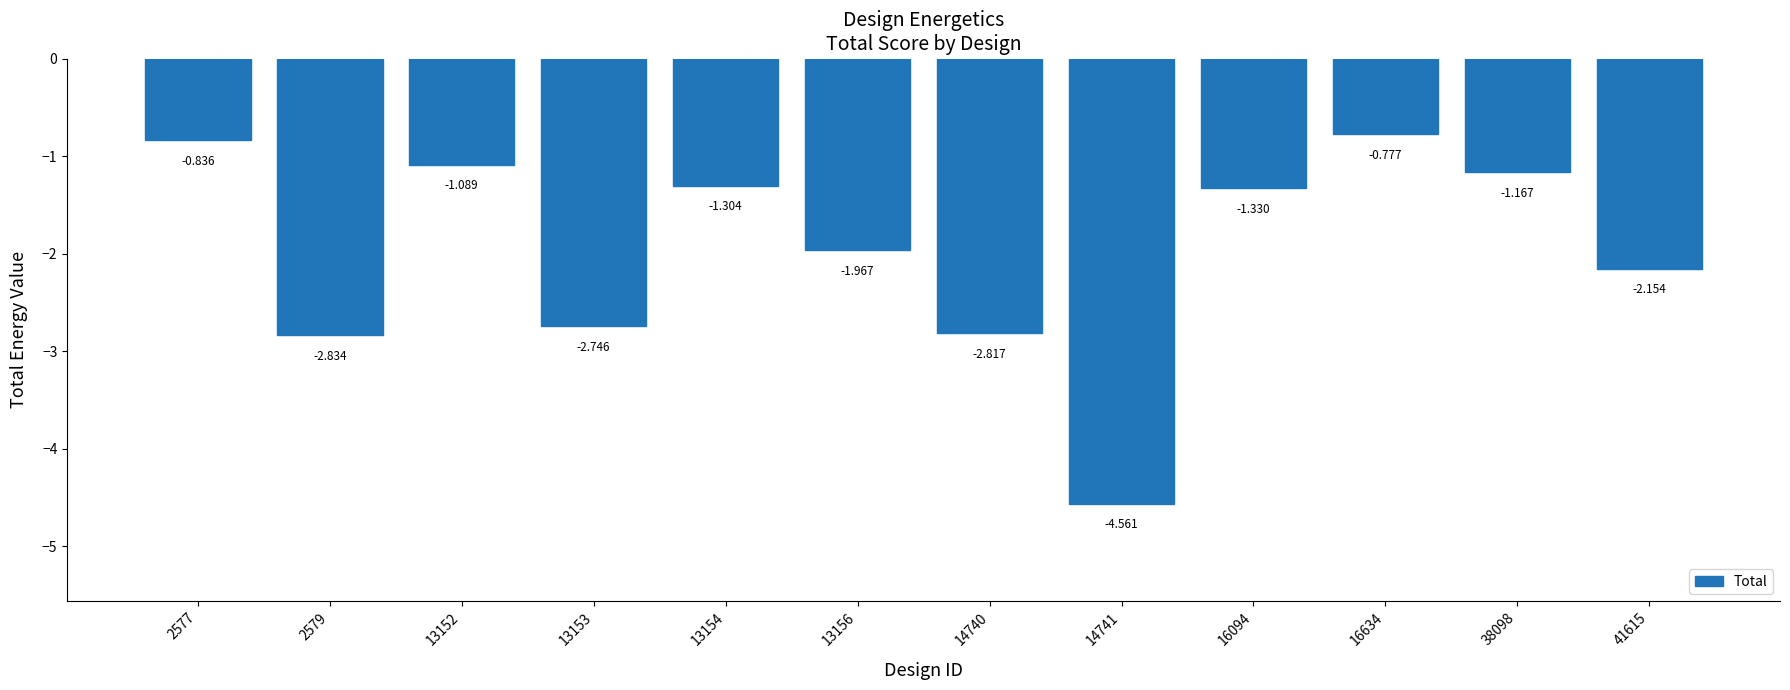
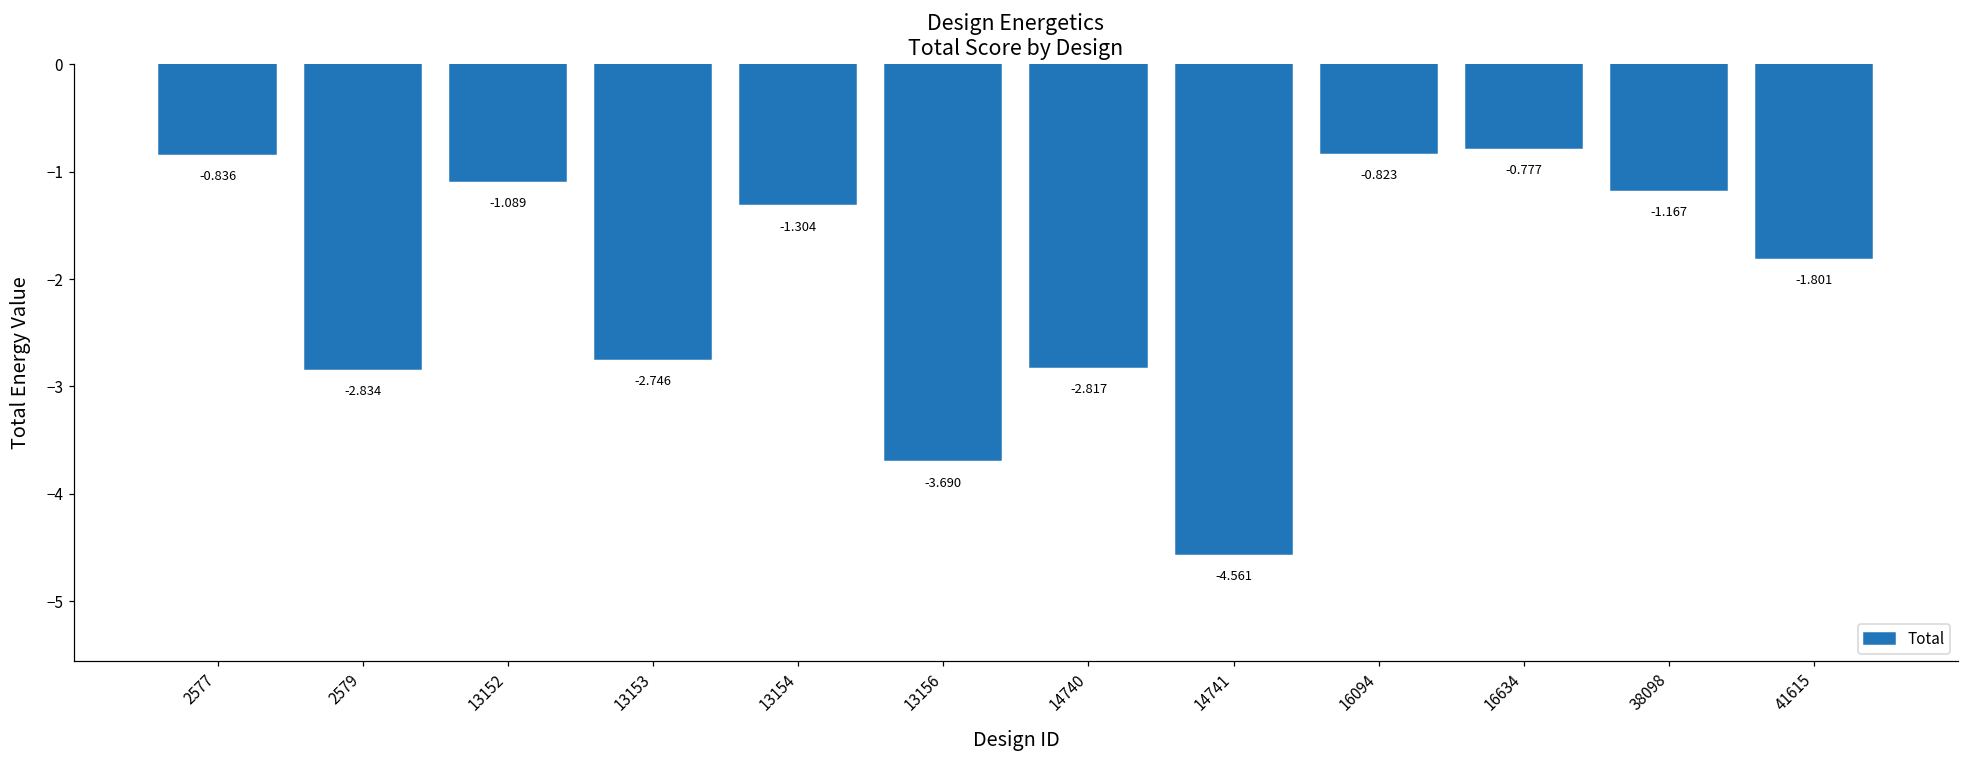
  {
    "2577": -0.836,
    "2579": -2.834,
    "13152": -1.089,
    "13153": -2.746,
    "13154": -1.304,
-   "13156": -1.967,
+   "13156": -3.690,
    "14740": -2.817,
    "14741": -4.561,
-   "16094": -1.330,
+   "16094": -0.823,
    "16634": -0.777,
    "38098": -1.167,
-   "41615": -2.154
+   "41615": -1.801
  }
